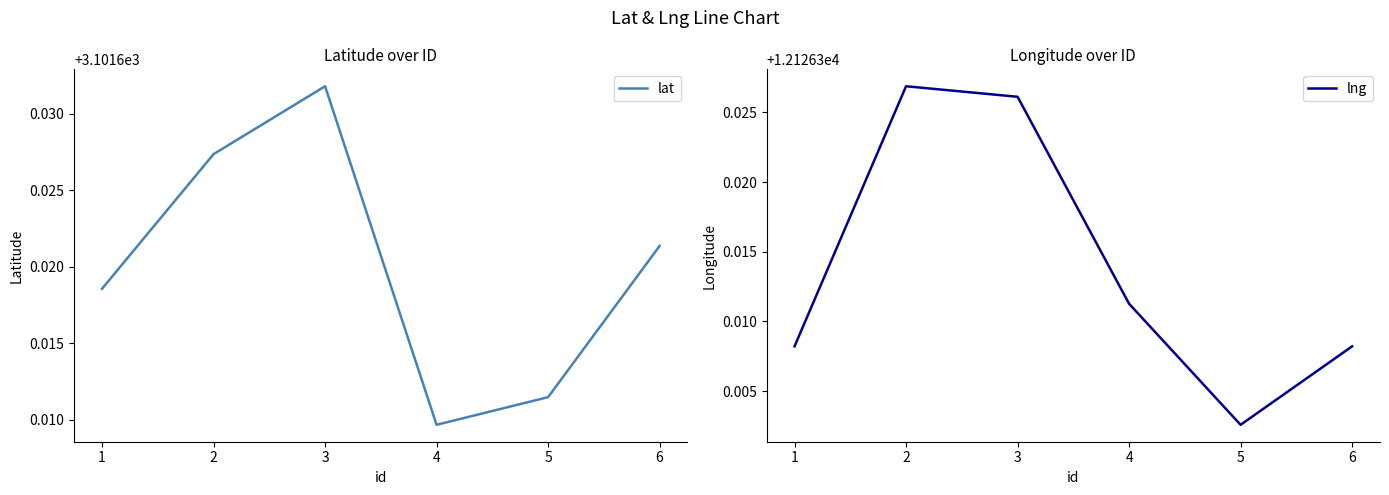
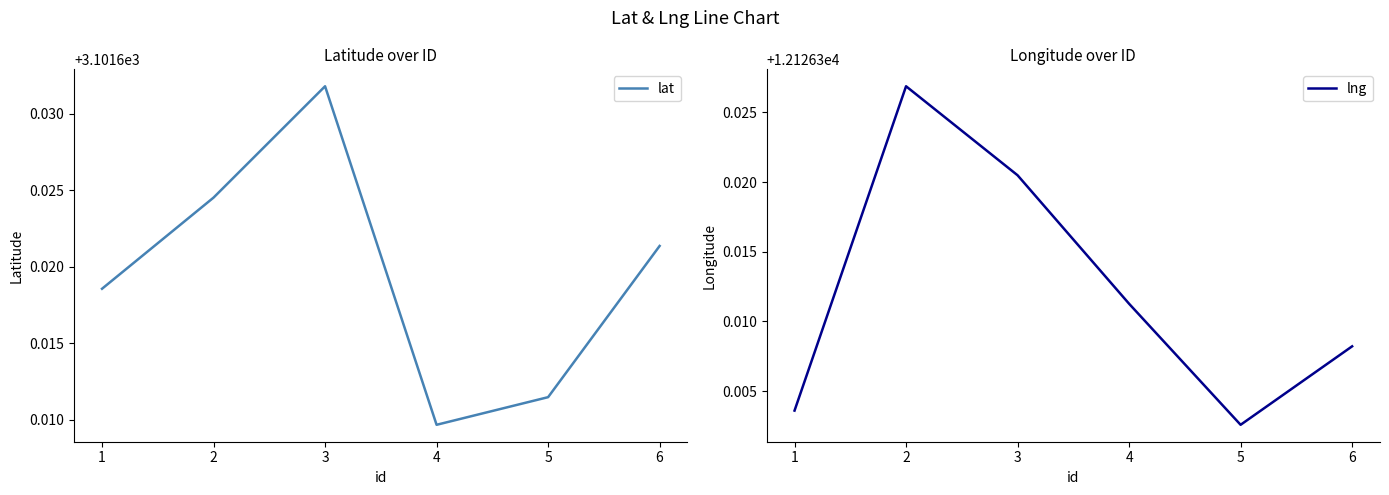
  {
    "Latitude over ID": {
      "1": 3101.6186,
-     "2": 3101.6274,
+     "2": 3101.6245,
      "3": 3101.6318,
      "4": 3101.6097,
      "5": 3101.6115,
      "6": 3101.6214
    },
    "Longitude over ID": {
-     "1": 12126.3082,
+     "1": 12126.3036,
      "2": 12126.3269,
-     "3": 12126.3261,
+     "3": 12126.3205,
      "4": 12126.3113,
      "5": 12126.3026,
      "6": 12126.3082
    }
  }
